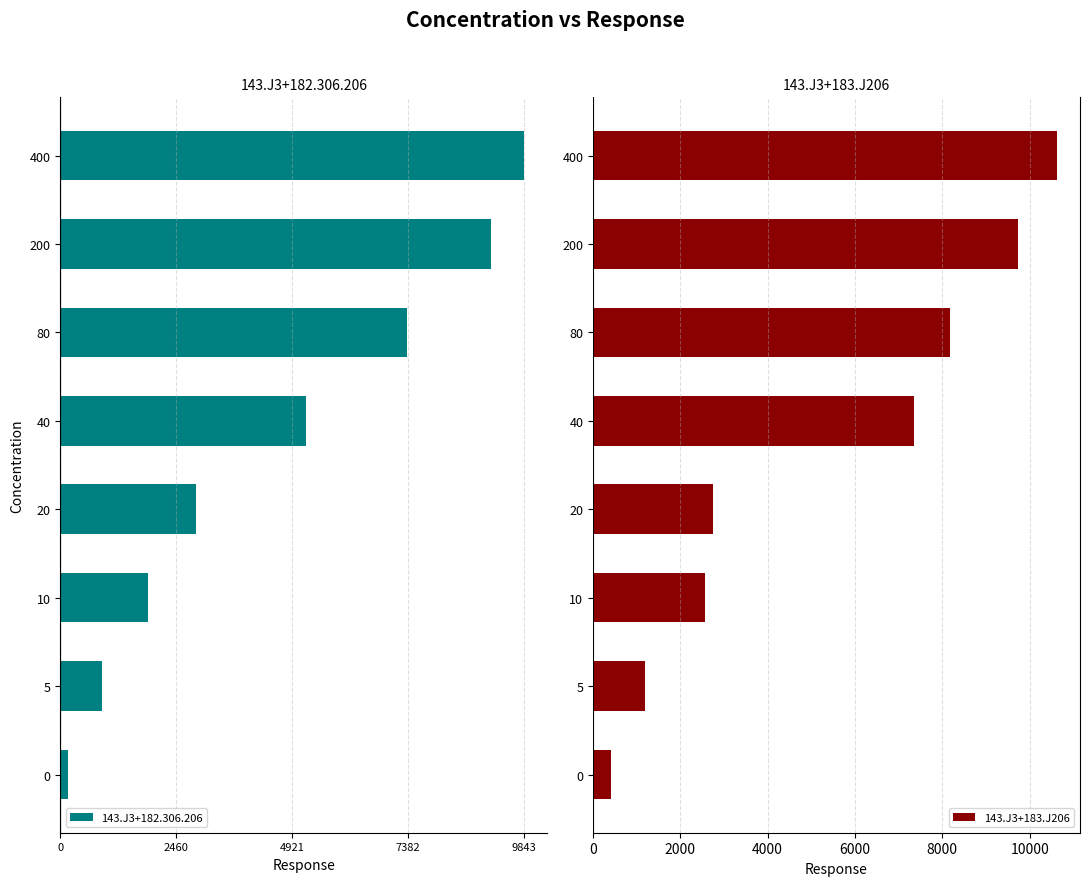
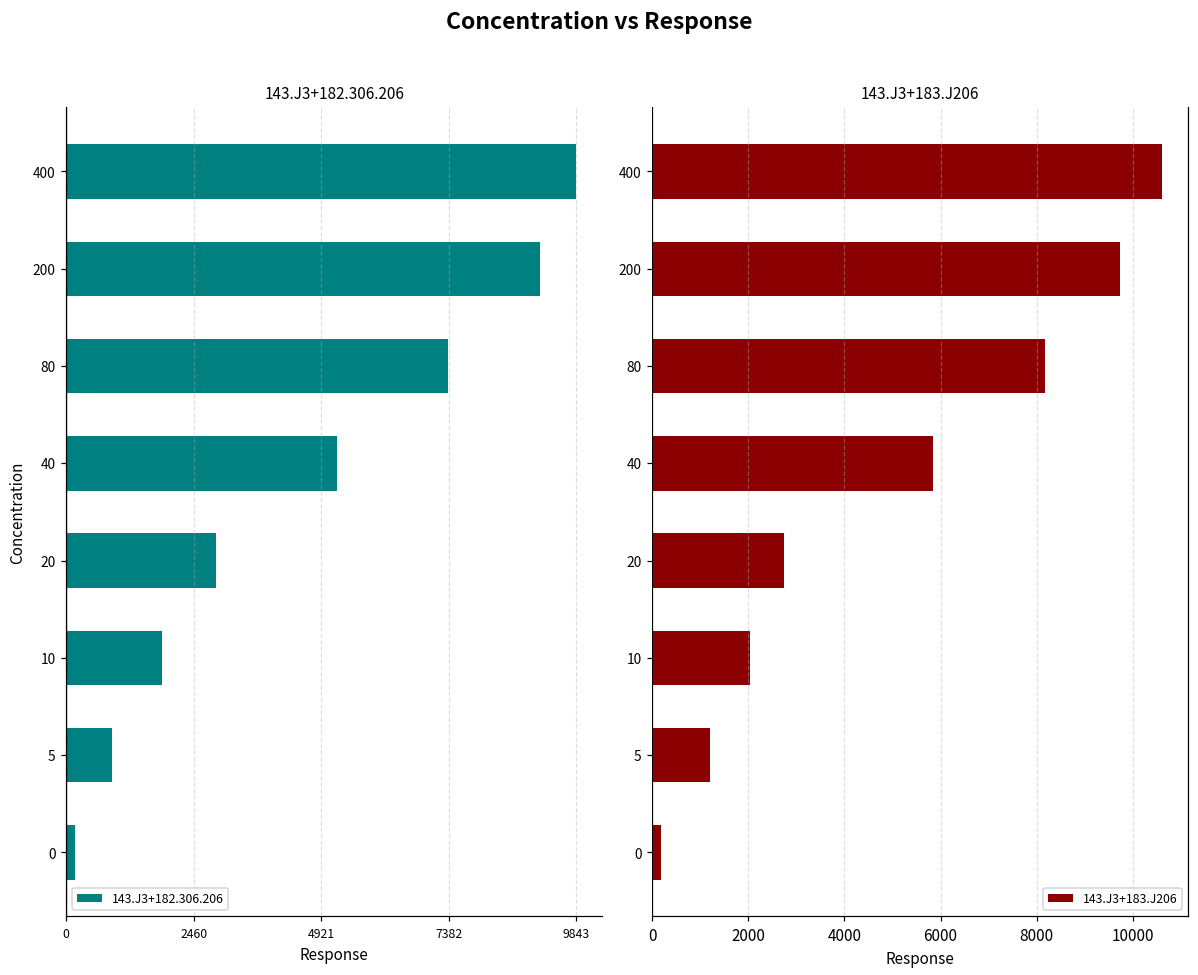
  {
    "143.J3+183.J206": {
      "400": 10600,
      "200": 9700,
      "80": 8200,
-     "40": 7400,
+     "40": 5800,
      "20": 2700,
-     "10": 2600,
+     "10": 2000,
      "5": 1200,
-     "0": 400
+     "0": 200
    }
  }
